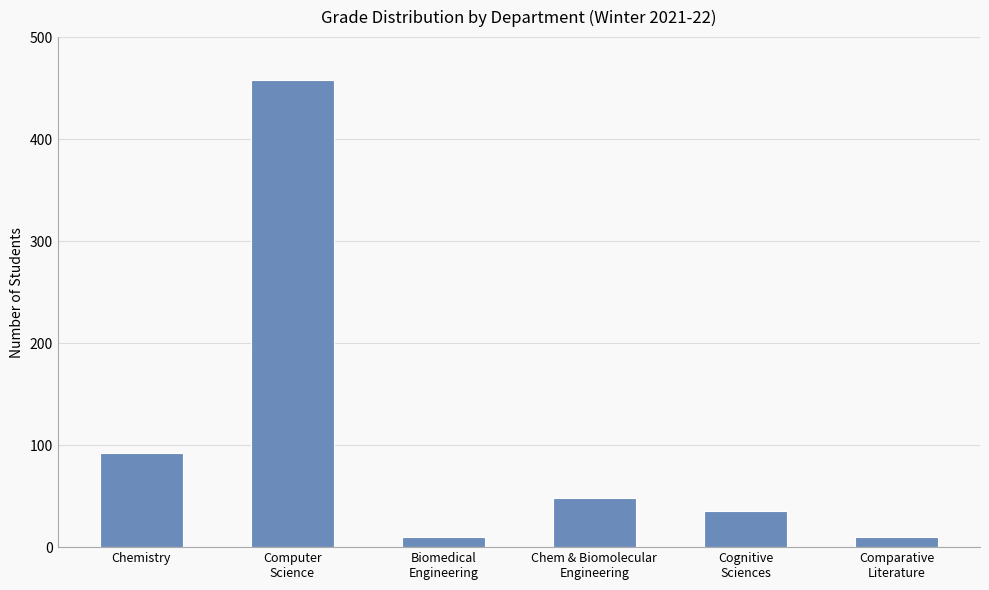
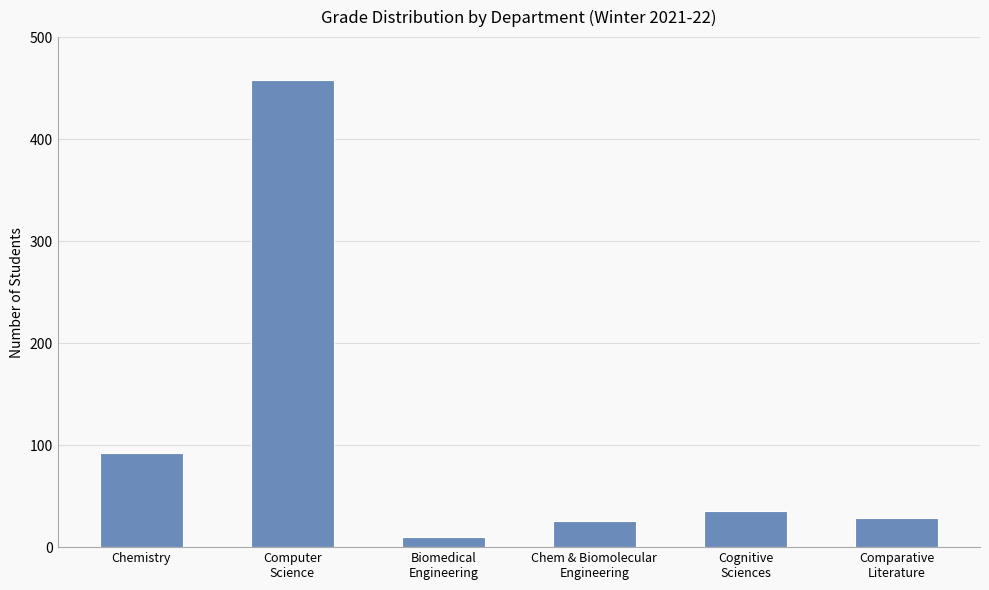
  {
    "Chemistry": 92,
    "Computer Science": 458,
    "Biomedical Engineering": 10,
-   "Chem & Biomolecular Engineering": 48,
+   "Chem & Biomolecular Engineering": 26,
    "Cognitive Sciences": 35,
-   "Comparative Literature": 10
+   "Comparative Literature": 29
  }
